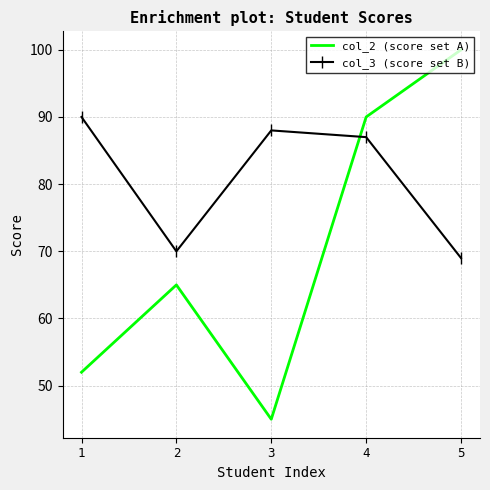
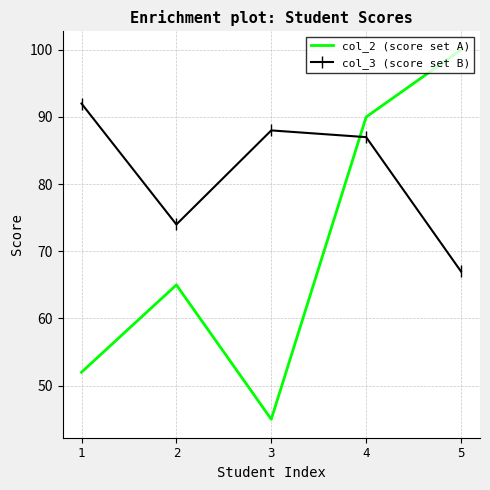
  {
    "col_2 (score set A)": {
      "1": 52,
      "2": 65,
      "3": 45,
      "4": 90
    },
    "col_3 (score set B)": {
-     "1": 90,
-     "2": 70,
+     "1": 92,
+     "2": 74,
      "3": 88,
      "4": 87,
-     "5": 69
+     "5": 67
    }
  }
